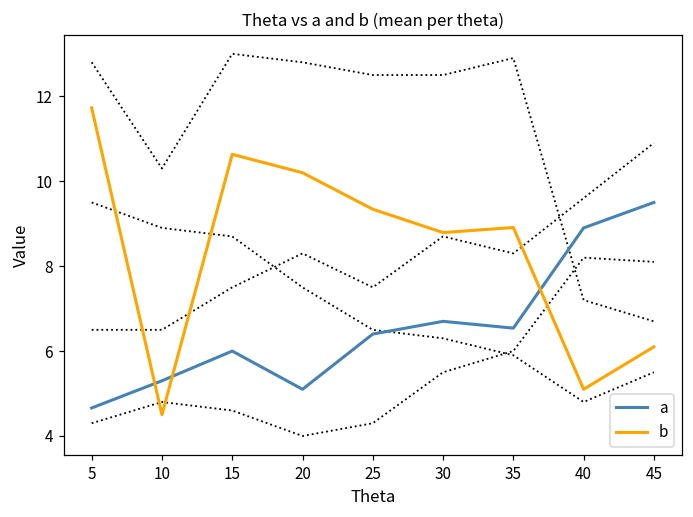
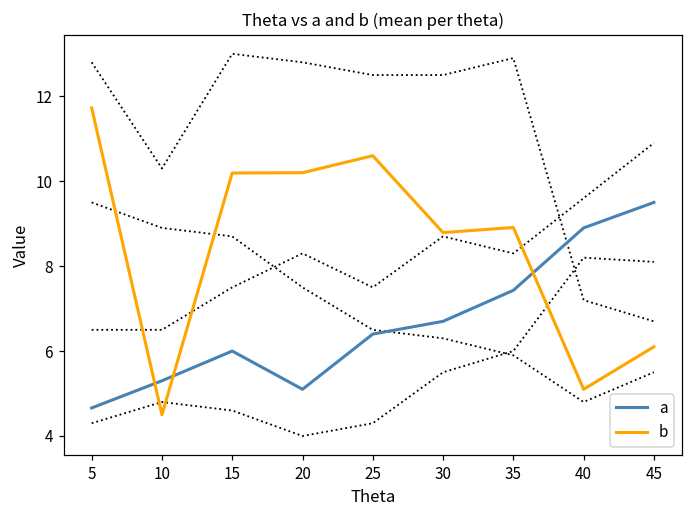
  {
    "a": {
      "5": 4.7,
      "10": 5.3,
      "15": 6.0,
      "20": 5.1,
      "25": 6.4,
      "30": 6.7,
-     "35": 6.5,
+     "35": 7.4,
      "40": 8.9,
      "45": 9.5
    },
    "b": {
      "5": 11.7,
      "10": 4.5,
-     "15": 10.6,
+     "15": 10.2,
      "20": 10.2,
-     "25": 9.3,
+     "25": 10.6,
      "30": 8.8,
      "35": 8.9,
      "40": 5.1,
      "45": 6.1
    }
  }
